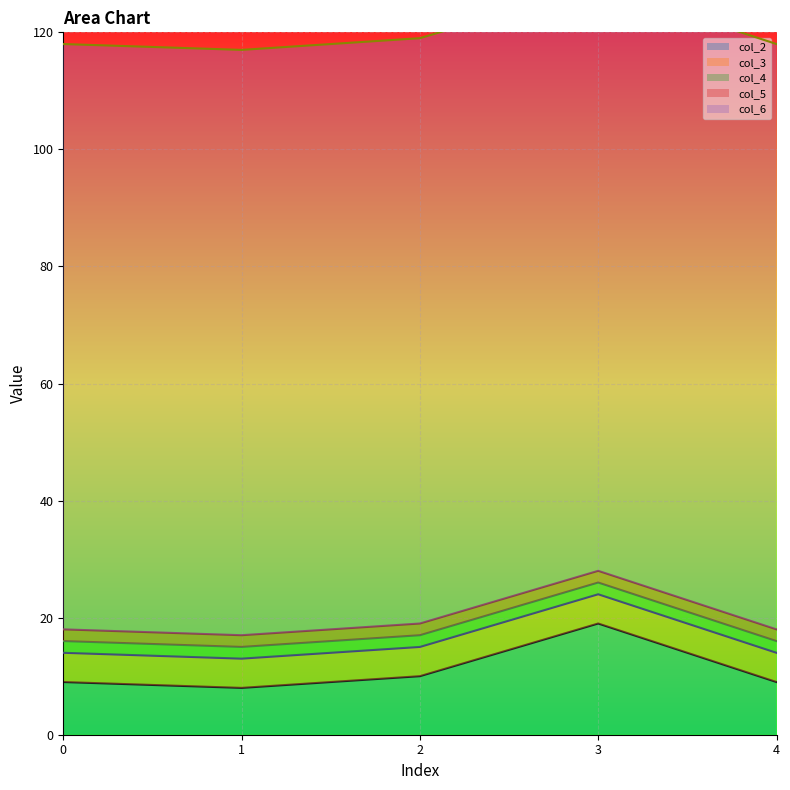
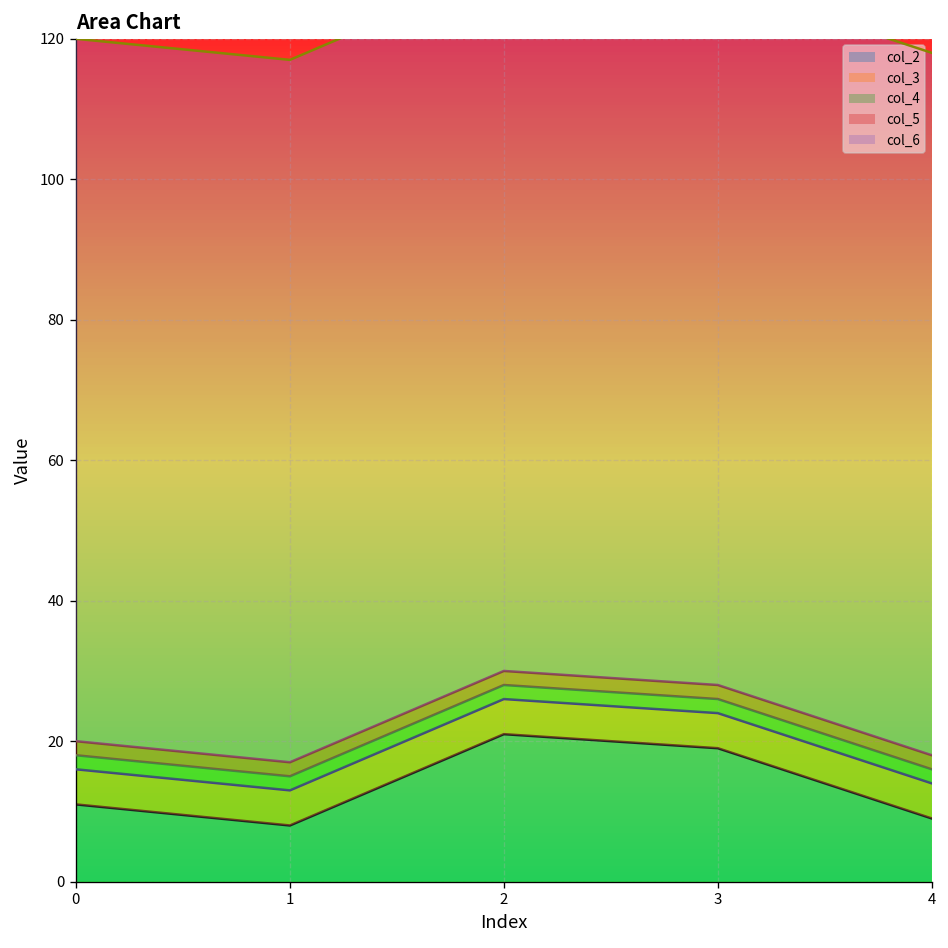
  {
    "col_2": {
-     "0": 9,
+     "0": 11,
      "1": 8,
-     "2": 10,
+     "2": 21,
      "3": 19,
      "4": 9
    },
    "col_4": {
      "0": 2,
      "1": 2,
      "2": 2,
      "3": 2,
      "4": 2
    },
    "col_6": {
      "0": 100,
      "1": 100,
      "4": 100
    }
  }
